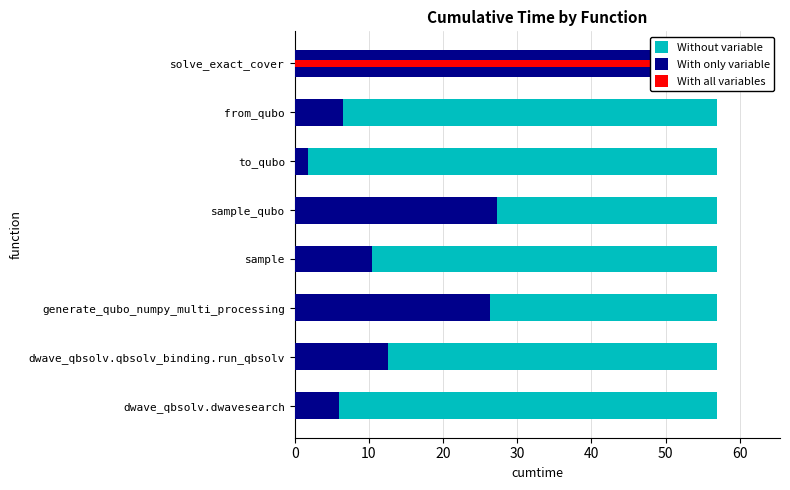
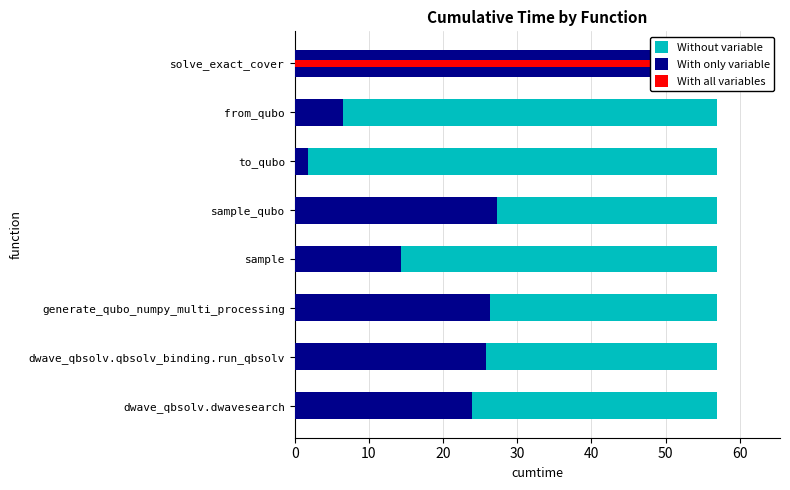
  {
    "Without variable": {
      "from_qubo": 57,
      "to_qubo": 57,
      "sample_qubo": 57,
      "sample": 57,
      "generate_qubo_numpy_multi_processing": 57,
      "dwave_qbsolv.qbsolv_binding.run_qbsolv": 57,
      "dwave_qbsolv.dwavesearch": 57
    },
    "With only variable": {
-     "sample": 10,
-     "dwave_qbsolv.qbsolv_binding.run_qbsolv": 13,
-     "dwave_qbsolv.dwavesearch": 6
+     "sample": 14,
+     "dwave_qbsolv.qbsolv_binding.run_qbsolv": 26,
+     "dwave_qbsolv.dwavesearch": 24
    }
  }
